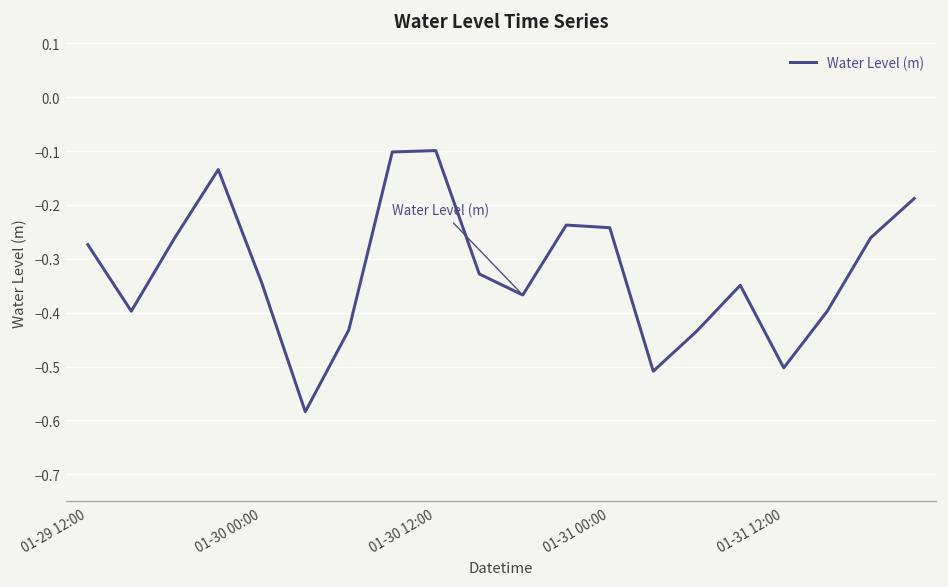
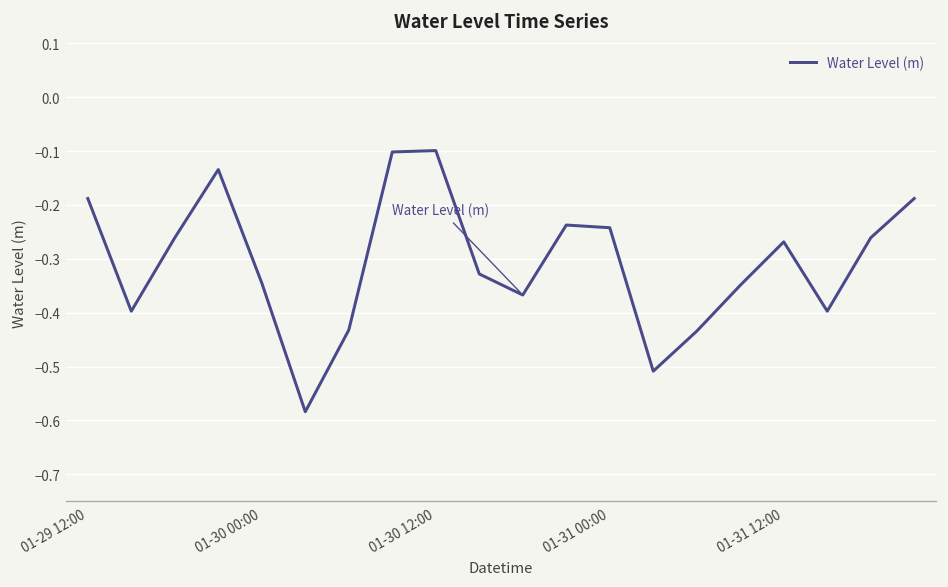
  {
-   "01-29 12:00": -0.27,
+   "01-29 12:00": -0.19,
    "01-30 00:00": -0.34,
    "01-30 12:00": -0.10,
    "01-31 00:00": -0.24,
-   "01-31 12:00": -0.50
+   "01-31 12:00": -0.27
  }
